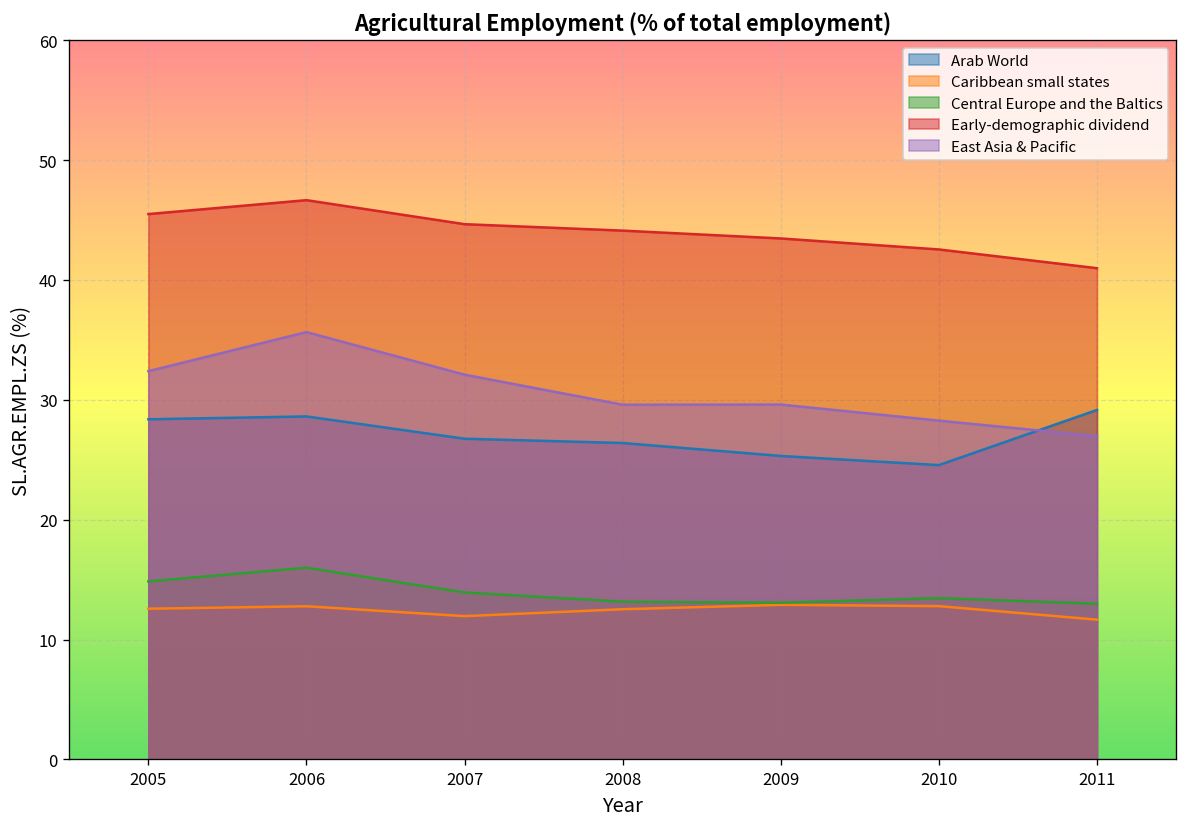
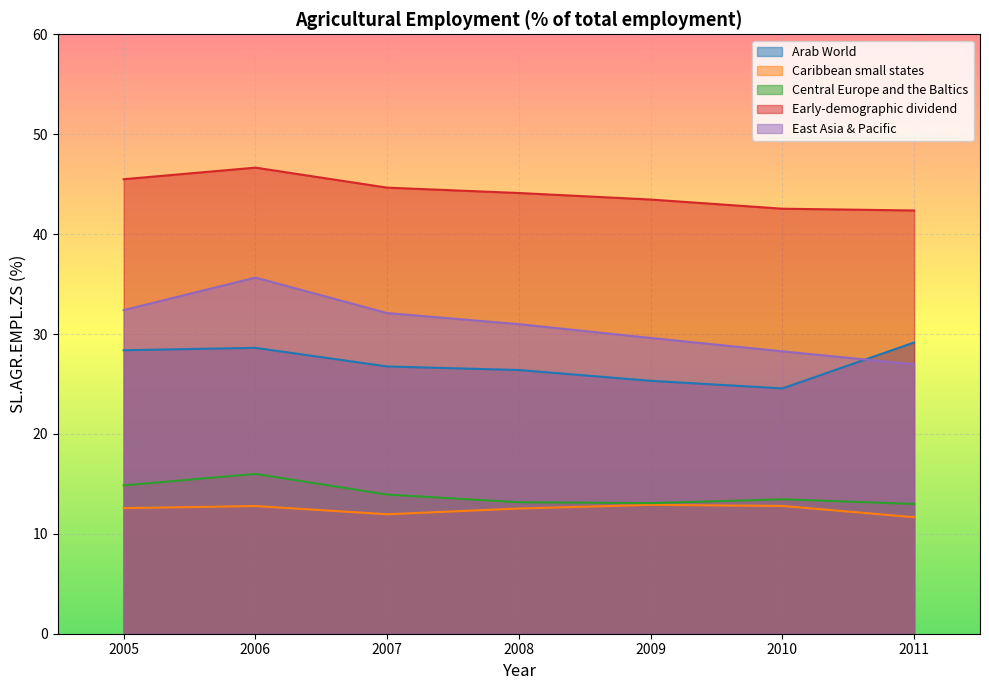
  {
    "Arab World": {
      "2005": 28,
      "2006": 29,
      "2007": 27,
      "2008": 26,
      "2009": 25,
      "2010": 25,
      "2011": 29
    },
    "Caribbean small states": {
      "2005": 13,
      "2006": 13,
      "2007": 12,
      "2008": 13,
      "2010": 13,
      "2011": 12
    },
    "Central Europe and the Baltics": {
      "2005": 15,
      "2006": 16,
      "2007": 14,
      "2008": 13,
      "2010": 13,
      "2011": 13
    },
    "Early-demographic dividend": {
      "2005": 45,
      "2006": 47,
      "2007": 45,
      "2008": 44,
      "2009": 43,
      "2010": 43,
-     "2011": 41
+     "2011": 42
    },
    "East Asia & Pacific": {
      "2005": 32,
      "2006": 36,
      "2007": 32,
-     "2008": 30,
+     "2008": 31,
      "2009": 30,
      "2010": 28,
      "2011": 27
    }
  }
